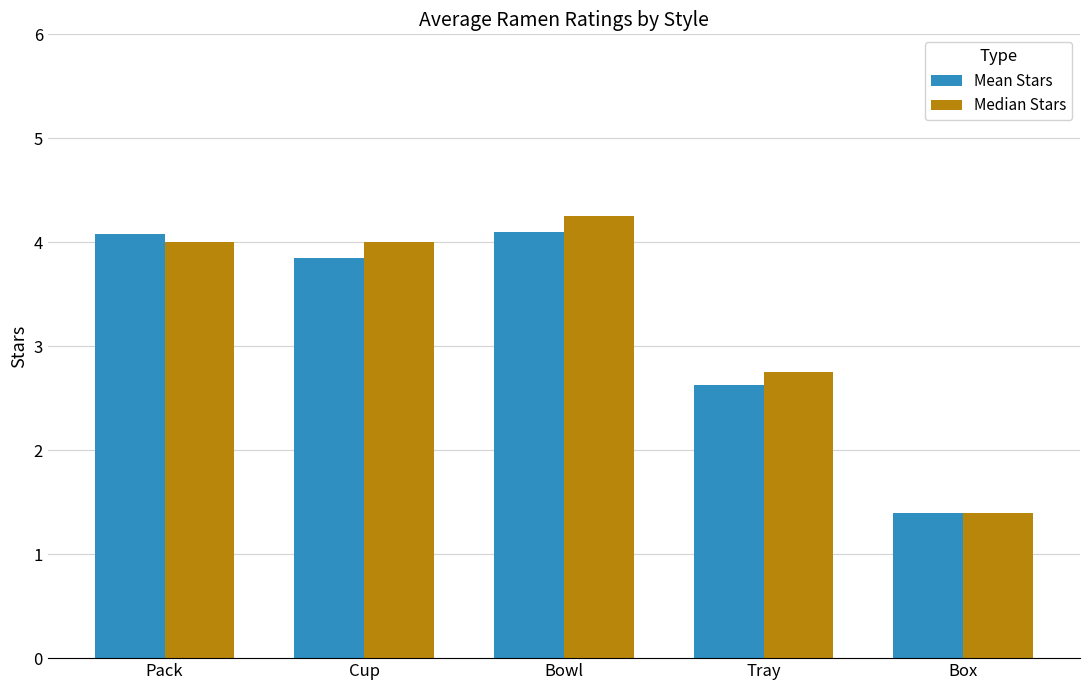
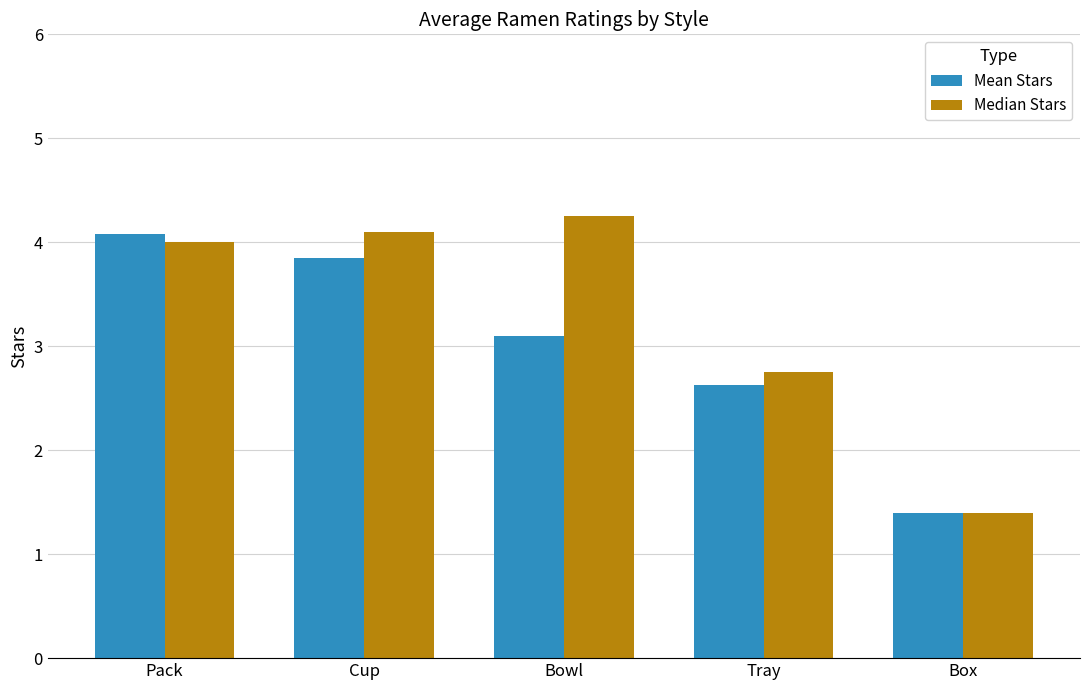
  {
    "Mean Stars": {
      "Pack": 4.1,
      "Cup": 3.85,
-     "Bowl": 4.1,
+     "Bowl": 3.1,
      "Tray": 2.63,
      "Box": 1.4
    },
    "Median Stars": {
      "Pack": 4.0,
-     "Cup": 4.0,
+     "Cup": 4.1,
      "Bowl": 4.25,
      "Tray": 2.75,
      "Box": 1.4
    }
  }
